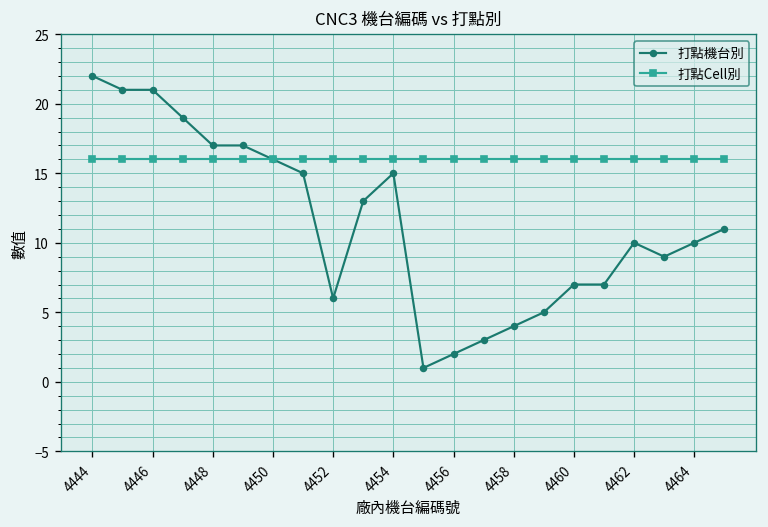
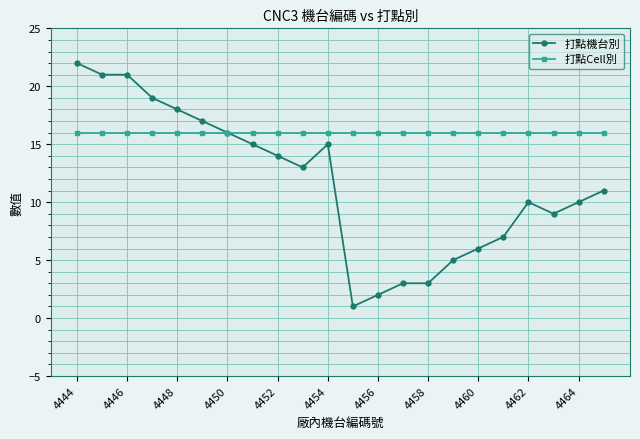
  {
    "打點機台別": {
      "4444": 22,
      "4446": 21,
-     "4448": 17,
-     "4452": 6,
+     "4448": 18,
+     "4452": 14,
      "4454": 15,
      "4456": 2,
-     "4458": 4,
-     "4460": 7,
+     "4458": 3,
+     "4460": 6,
      "4462": 10,
      "4464": 10
    },
    "打點Cell別": {
      "4444": 16,
      "4446": 16,
      "4448": 16,
      "4452": 16,
      "4454": 16,
      "4456": 16,
      "4458": 16,
      "4460": 16,
      "4462": 16,
      "4464": 16
    }
  }
